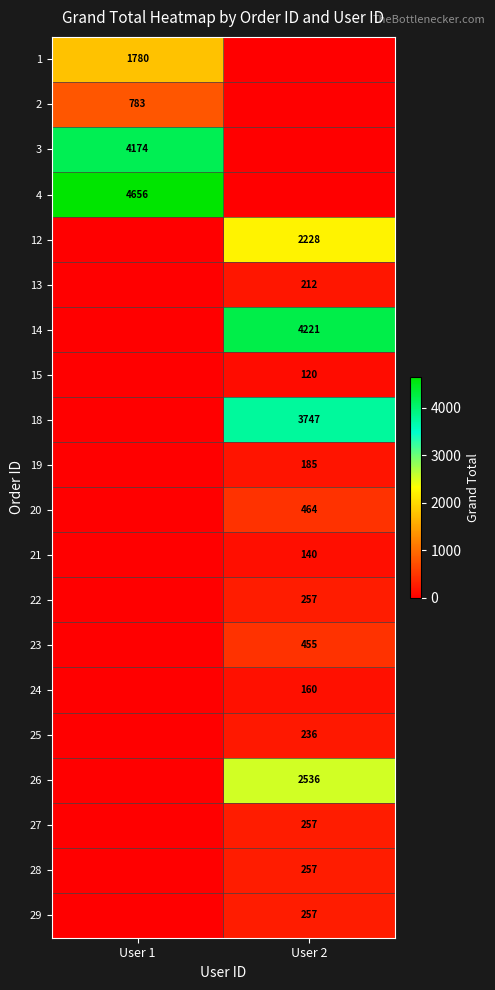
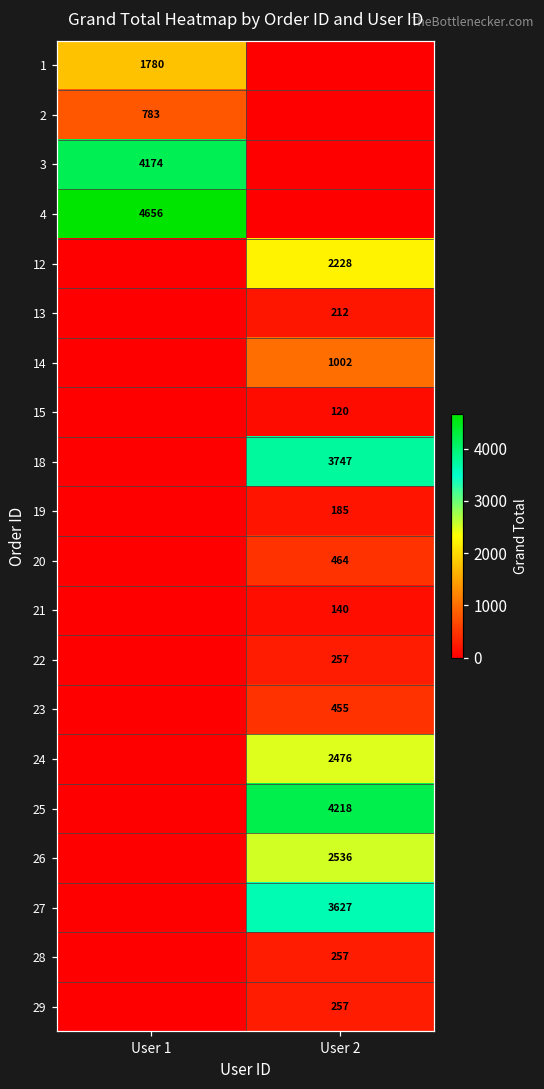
  {
    "1": {
      "User 1": 1780
    },
    "2": {
      "User 1": 783
    },
    "3": {
      "User 1": 4174
    },
    "4": {
      "User 1": 4656
    },
    "12": {
      "User 2": 2228
    },
    "13": {
      "User 2": 212
    },
    "14": {
-     "User 2": 4221
+     "User 2": 1002
    },
    "15": {
      "User 2": 120
    },
    "18": {
      "User 2": 3747
    },
    "19": {
      "User 2": 185
    },
    "20": {
      "User 2": 464
    },
    "21": {
      "User 2": 140
    },
    "22": {
      "User 2": 257
    },
    "23": {
      "User 2": 455
    },
    "24": {
-     "User 2": 160
+     "User 2": 2476
    },
    "25": {
-     "User 2": 236
+     "User 2": 4218
    },
    "26": {
      "User 2": 2536
    },
    "27": {
-     "User 2": 257
+     "User 2": 3627
    },
    "28": {
      "User 2": 257
    },
    "29": {
      "User 2": 257
    }
  }
